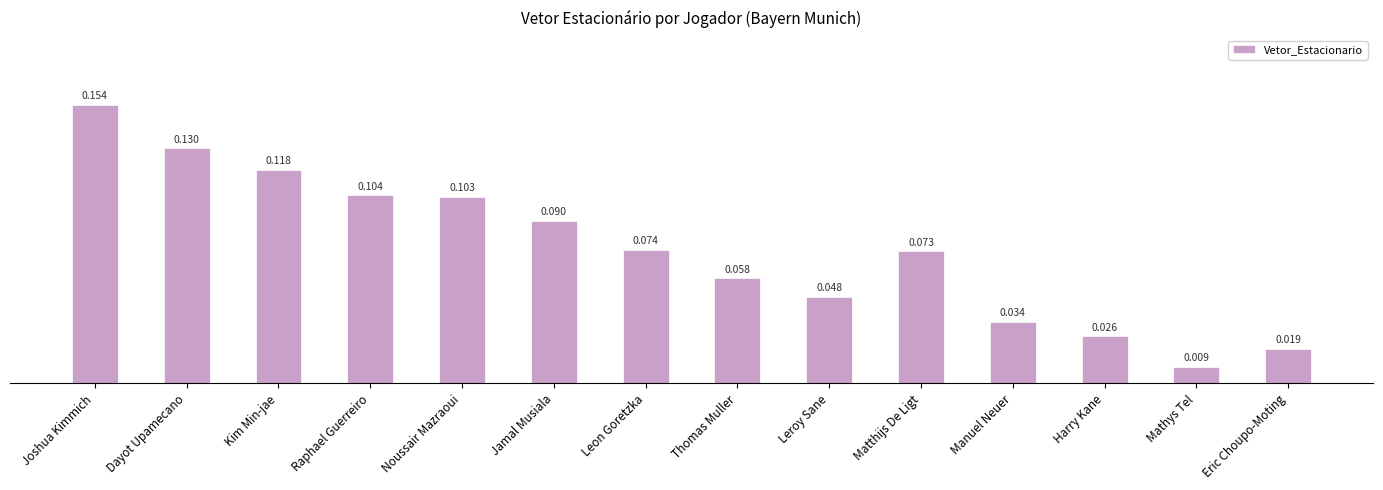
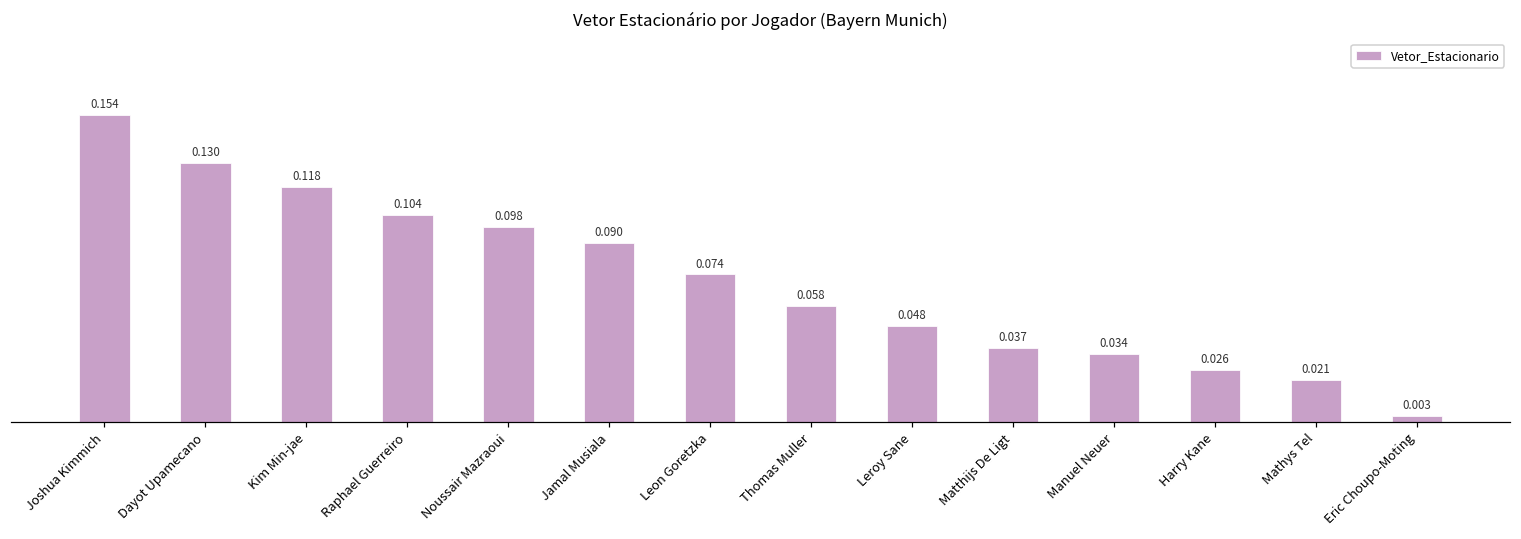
  {
    "Joshua Kimmich": 0.154,
    "Dayot Upamecano": 0.130,
    "Kim Min-jae": 0.118,
    "Raphael Guerreiro": 0.104,
-   "Noussair Mazraoui": 0.103,
+   "Noussair Mazraoui": 0.098,
    "Jamal Musiala": 0.090,
    "Leon Goretzka": 0.074,
    "Thomas Muller": 0.058,
    "Leroy Sane": 0.048,
-   "Matthijs De Ligt": 0.073,
+   "Matthijs De Ligt": 0.037,
    "Manuel Neuer": 0.034,
    "Harry Kane": 0.026,
-   "Mathys Tel": 0.009,
-   "Eric Choupo-Moting": 0.019
+   "Mathys Tel": 0.021,
+   "Eric Choupo-Moting": 0.003
  }
